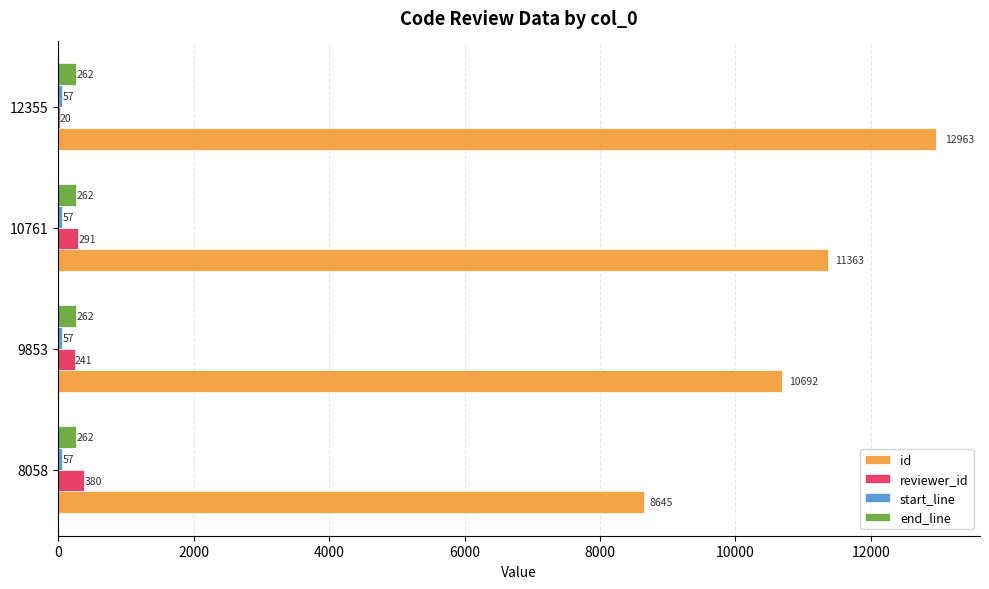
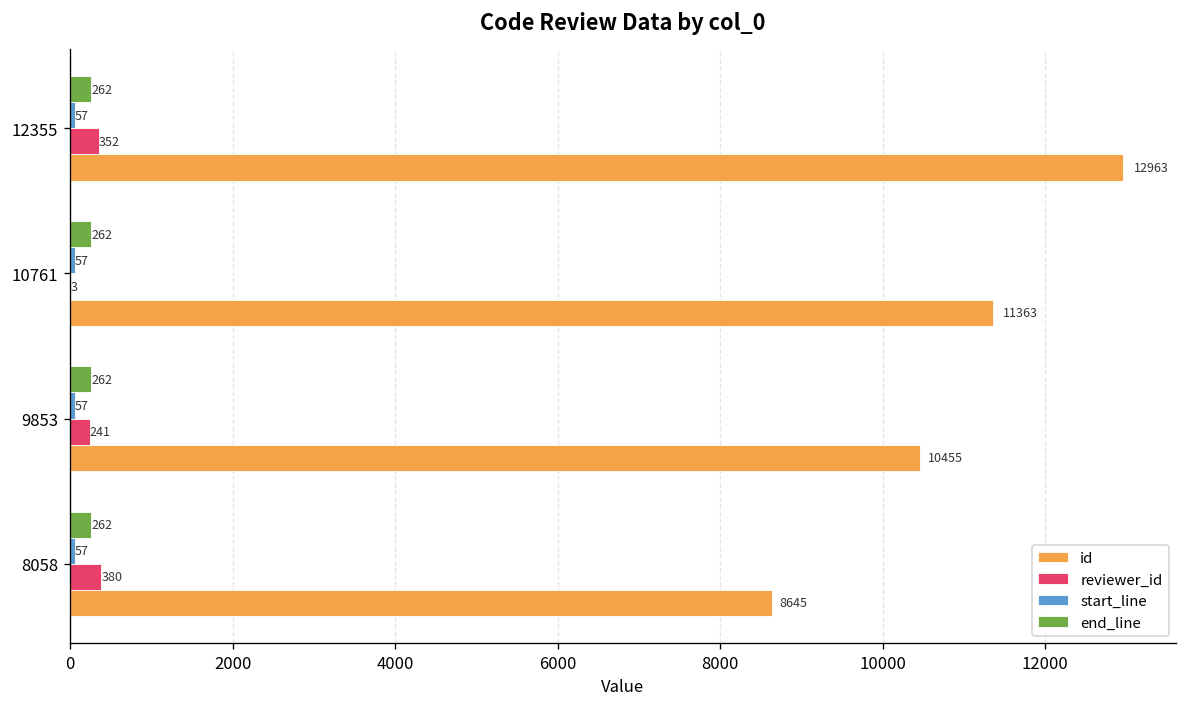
  {
    "id": {
      "12355": 12963,
      "10761": 11363,
-     "9853": 10692,
+     "9853": 10455,
      "8058": 8645
    },
    "reviewer_id": {
-     "12355": 20,
-     "10761": 291,
+     "12355": 352,
+     "10761": 3,
      "9853": 241,
      "8058": 380
    },
    "start_line": {
      "12355": 57,
      "10761": 57,
      "9853": 57,
      "8058": 57
    },
    "end_line": {
      "12355": 262,
      "10761": 262,
      "9853": 262,
      "8058": 262
    }
  }
